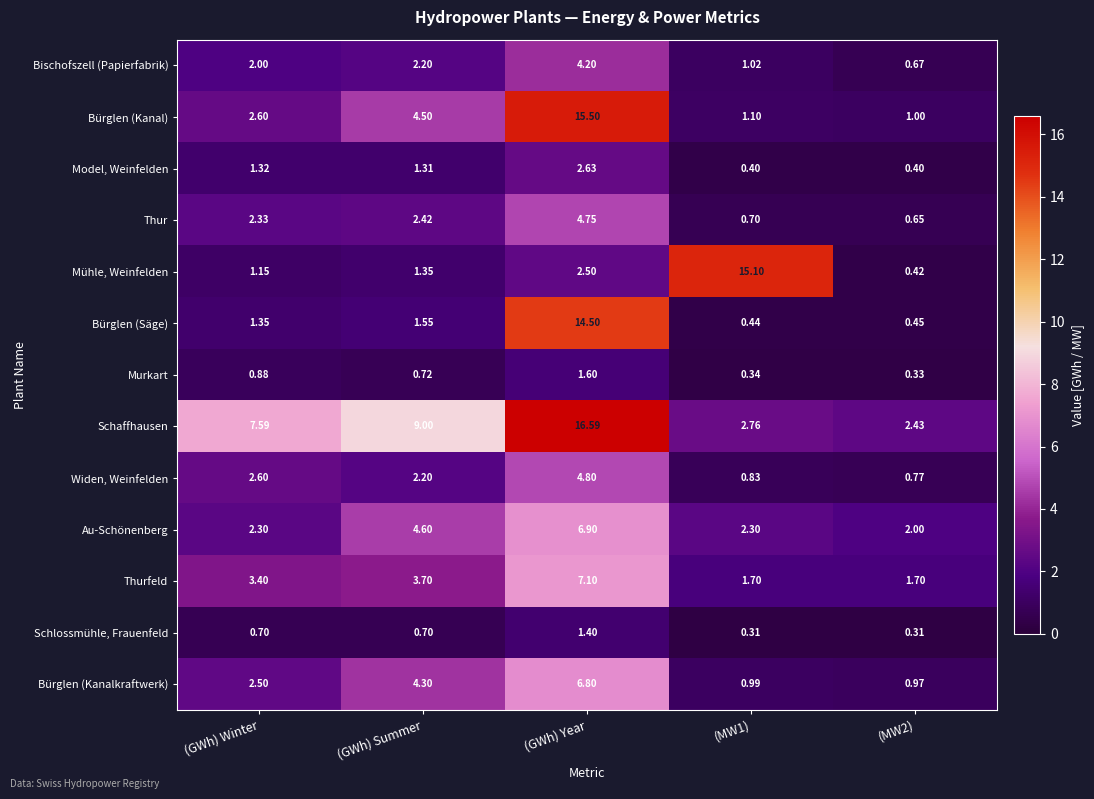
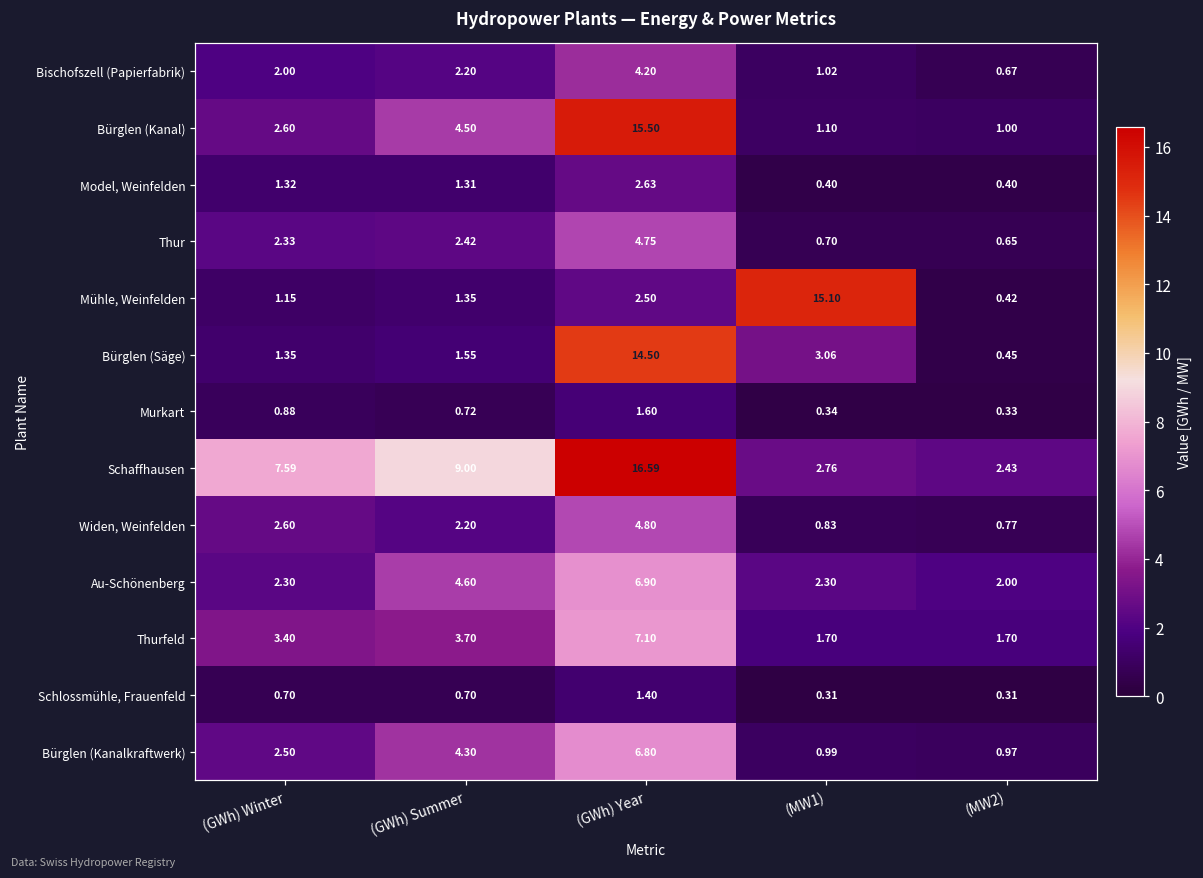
  {
    "Bischofszell (Papierfabrik)": {
      "(GWh) Winter": 2.00,
      "(GWh) Summer": 2.20,
      "(GWh) Year": 4.20,
      "(MW1)": 1.02,
      "(MW2)": 0.67
    },
    "Bürglen (Kanal)": {
      "(GWh) Winter": 2.60,
      "(GWh) Summer": 4.50,
      "(GWh) Year": 15.50,
      "(MW1)": 1.10,
      "(MW2)": 1.00
    },
    "Model, Weinfelden": {
      "(GWh) Winter": 1.32,
      "(GWh) Summer": 1.31,
      "(GWh) Year": 2.63,
      "(MW1)": 0.40,
      "(MW2)": 0.40
    },
    "Thur": {
      "(GWh) Winter": 2.33,
      "(GWh) Summer": 2.42,
      "(GWh) Year": 4.75,
      "(MW1)": 0.70,
      "(MW2)": 0.65
    },
    "Mühle, Weinfelden": {
      "(GWh) Winter": 1.15,
      "(GWh) Summer": 1.35,
      "(GWh) Year": 2.50,
      "(MW1)": 15.10,
      "(MW2)": 0.42
    },
    "Bürglen (Säge)": {
      "(GWh) Winter": 1.35,
      "(GWh) Summer": 1.55,
      "(GWh) Year": 14.50,
-     "(MW1)": 0.44,
+     "(MW1)": 3.06,
      "(MW2)": 0.45
    },
    "Murkart": {
      "(GWh) Winter": 0.88,
      "(GWh) Summer": 0.72,
      "(GWh) Year": 1.60,
      "(MW1)": 0.34,
      "(MW2)": 0.33
    },
    "Schaffhausen": {
      "(GWh) Winter": 7.59,
      "(GWh) Year": 16.59,
      "(MW1)": 2.76,
      "(MW2)": 2.43
    },
    "Widen, Weinfelden": {
      "(GWh) Winter": 2.60,
      "(GWh) Summer": 2.20,
      "(GWh) Year": 4.80,
      "(MW1)": 0.83,
      "(MW2)": 0.77
    },
    "Au-Schönenberg": {
      "(GWh) Winter": 2.30,
      "(GWh) Summer": 4.60,
      "(GWh) Year": 6.90,
      "(MW1)": 2.30,
      "(MW2)": 2.00
    },
    "Thurfeld": {
      "(GWh) Winter": 3.40,
      "(GWh) Summer": 3.70,
      "(GWh) Year": 7.10,
      "(MW1)": 1.70,
      "(MW2)": 1.70
    },
    "Schlossmühle, Frauenfeld": {
      "(GWh) Winter": 0.70,
      "(GWh) Summer": 0.70,
      "(GWh) Year": 1.40,
      "(MW1)": 0.31,
      "(MW2)": 0.31
    },
    "Bürglen (Kanalkraftwerk)": {
      "(GWh) Winter": 2.50,
      "(GWh) Summer": 4.30,
      "(GWh) Year": 6.80,
      "(MW1)": 0.99,
      "(MW2)": 0.97
    }
  }
